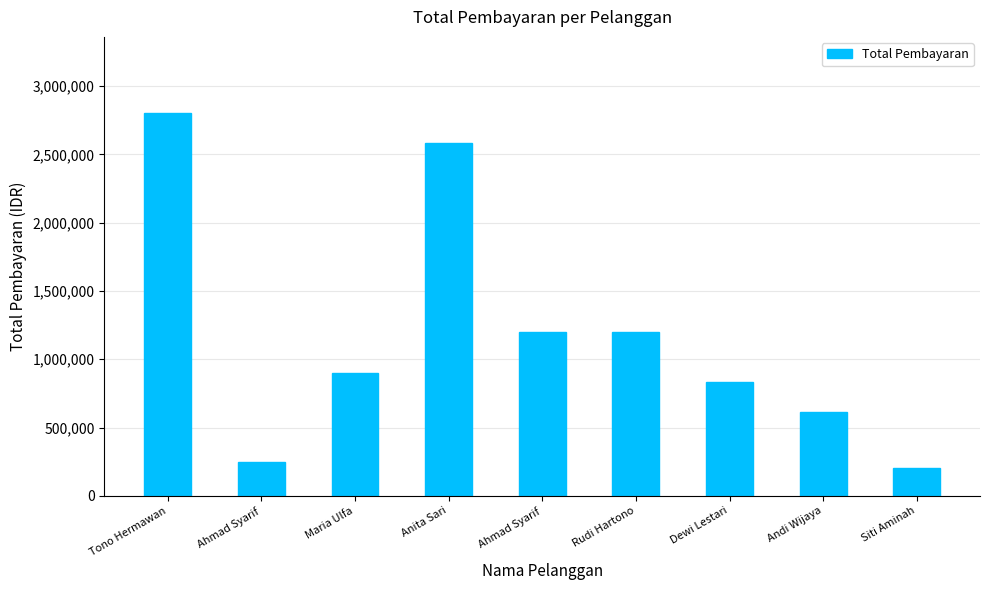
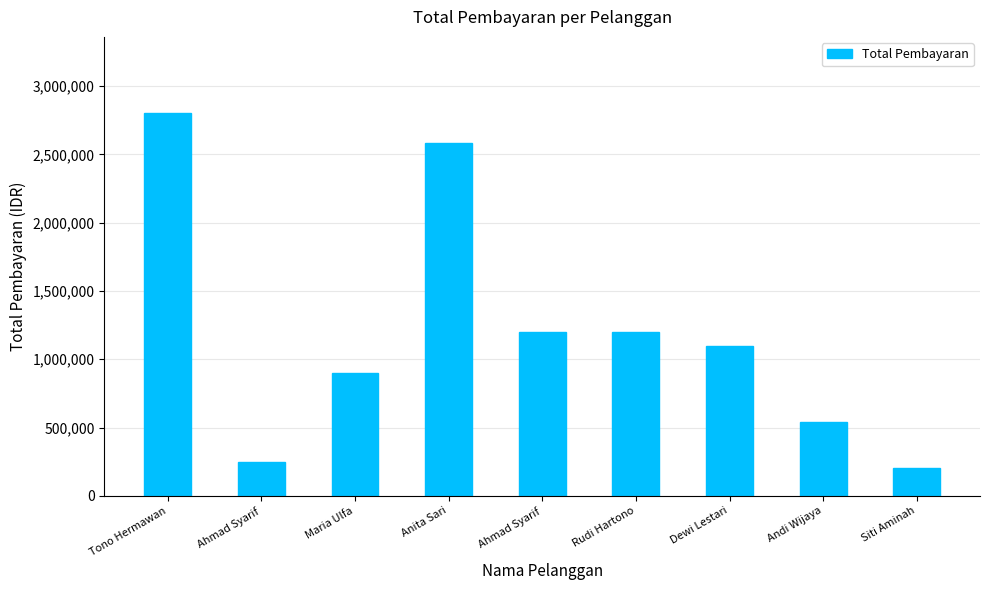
  {
    "Tono Hermawan": "2,800,000",
    "Maria Ulfa": "900,000",
    "Anita Sari": "2,590,000",
    "Rudi Hartono": "1,200,000",
-   "Dewi Lestari": "830,000",
-   "Andi Wijaya": "620,000",
+   "Dewi Lestari": "1,100,000",
+   "Andi Wijaya": "540,000",
    "Siti Aminah": "200,000"
  }
